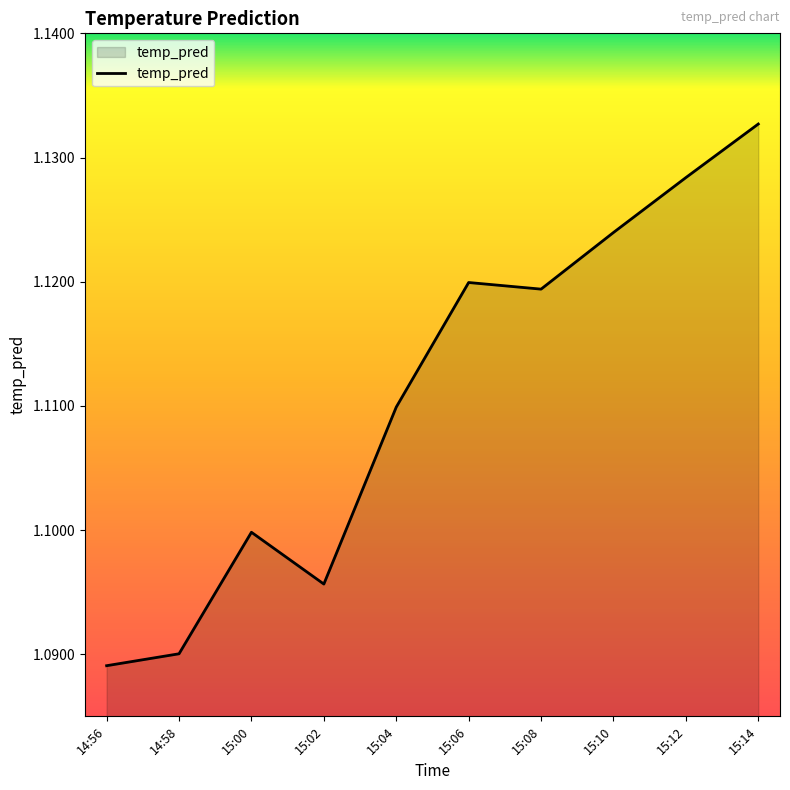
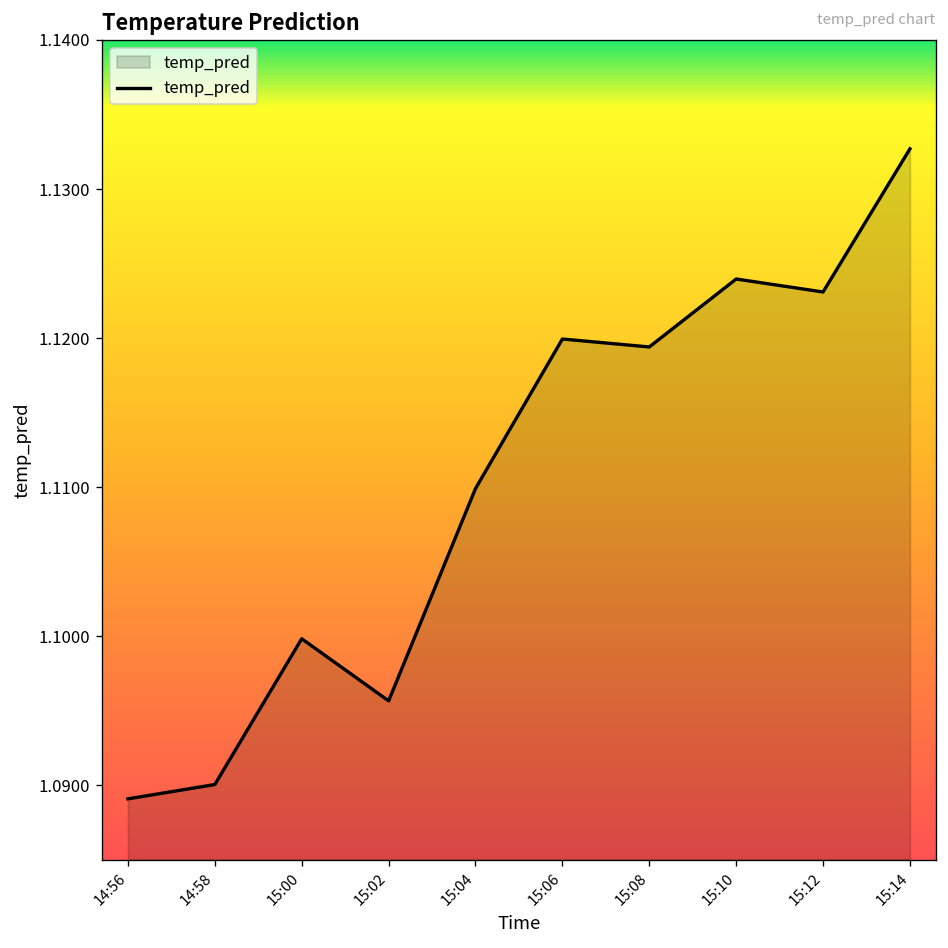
  {
    "14:56": 1.0891,
    "14:58": 1.0900,
    "15:00": 1.0998,
    "15:02": 1.0957,
    "15:04": 1.1099,
    "15:06": 1.1199,
    "15:08": 1.1194,
    "15:10": 1.1240,
-   "15:12": 1.1284,
+   "15:12": 1.1231,
    "15:14": 1.1327
  }
